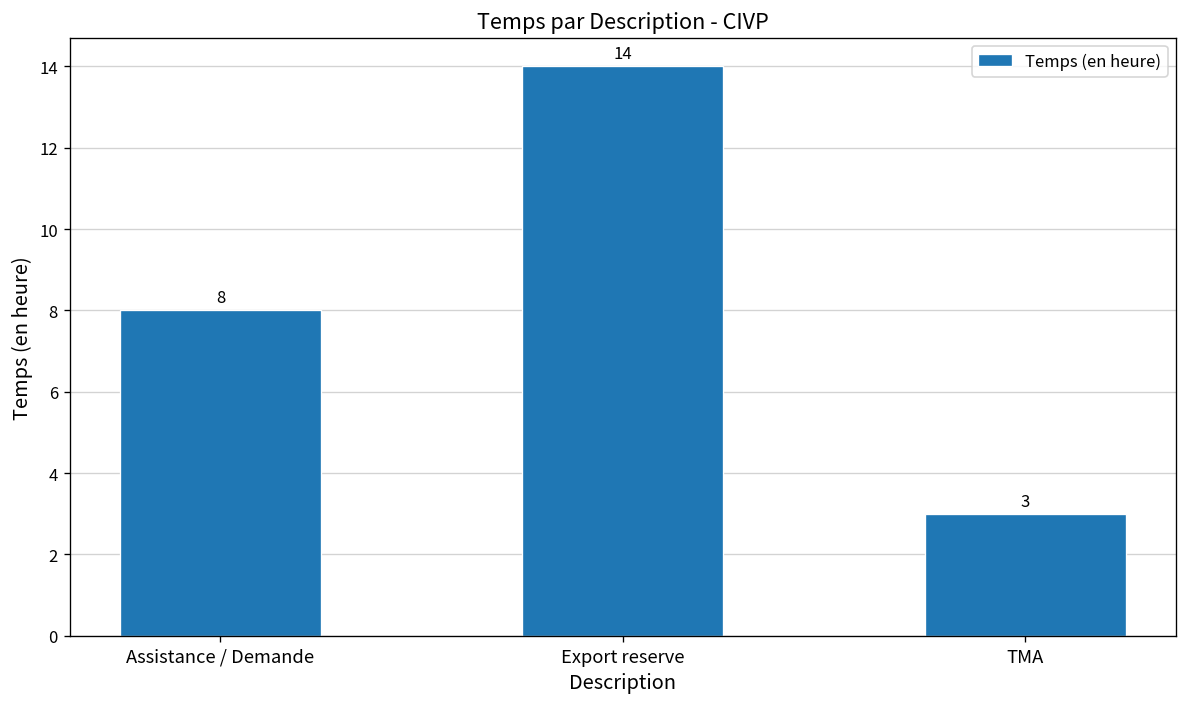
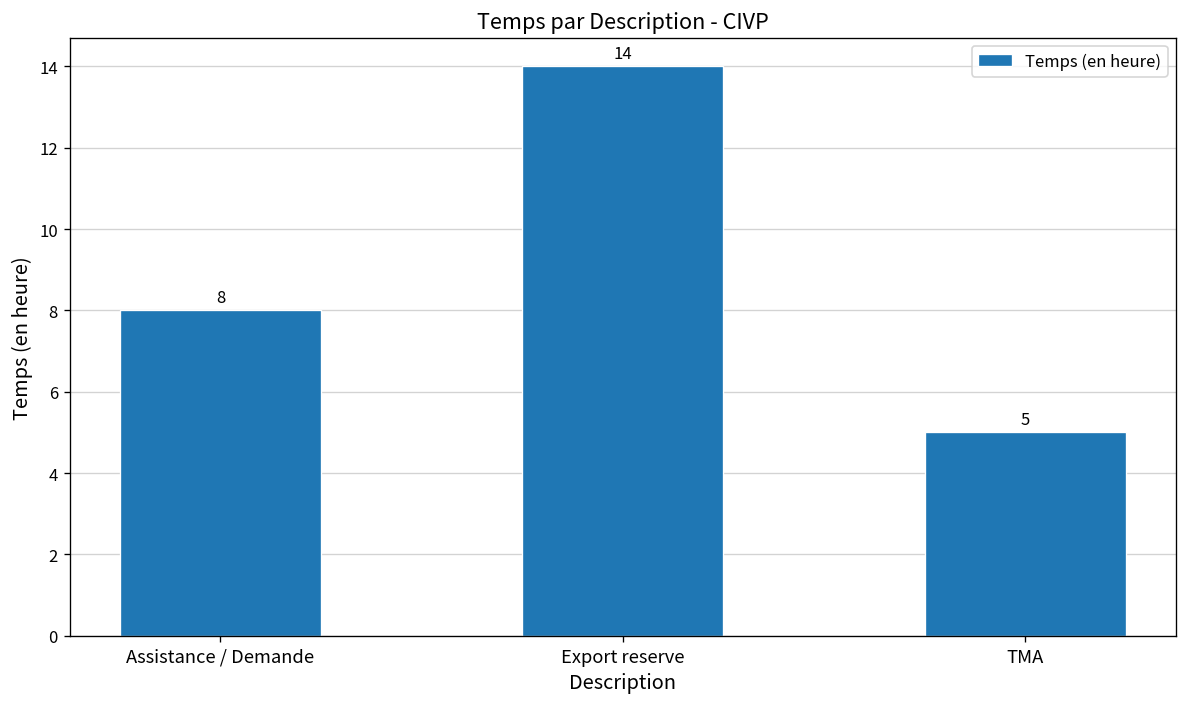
  {
    "Assistance / Demande": 8,
    "Export reserve": 14,
-   "TMA": 3
+   "TMA": 5
  }
